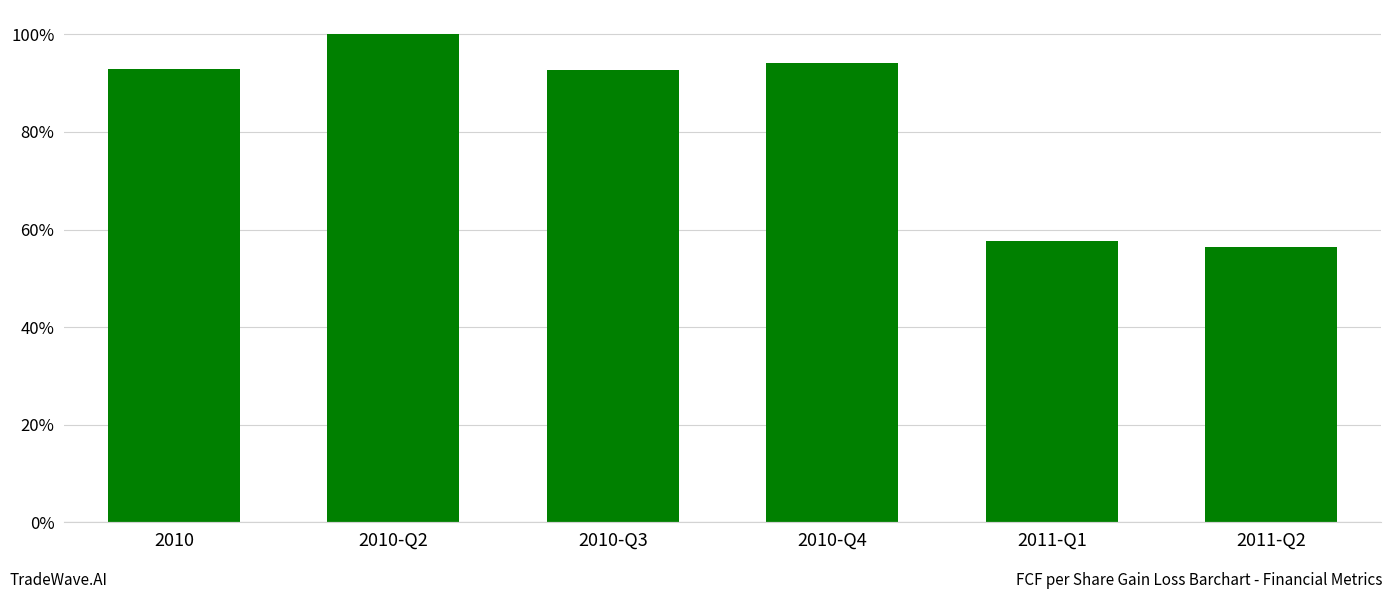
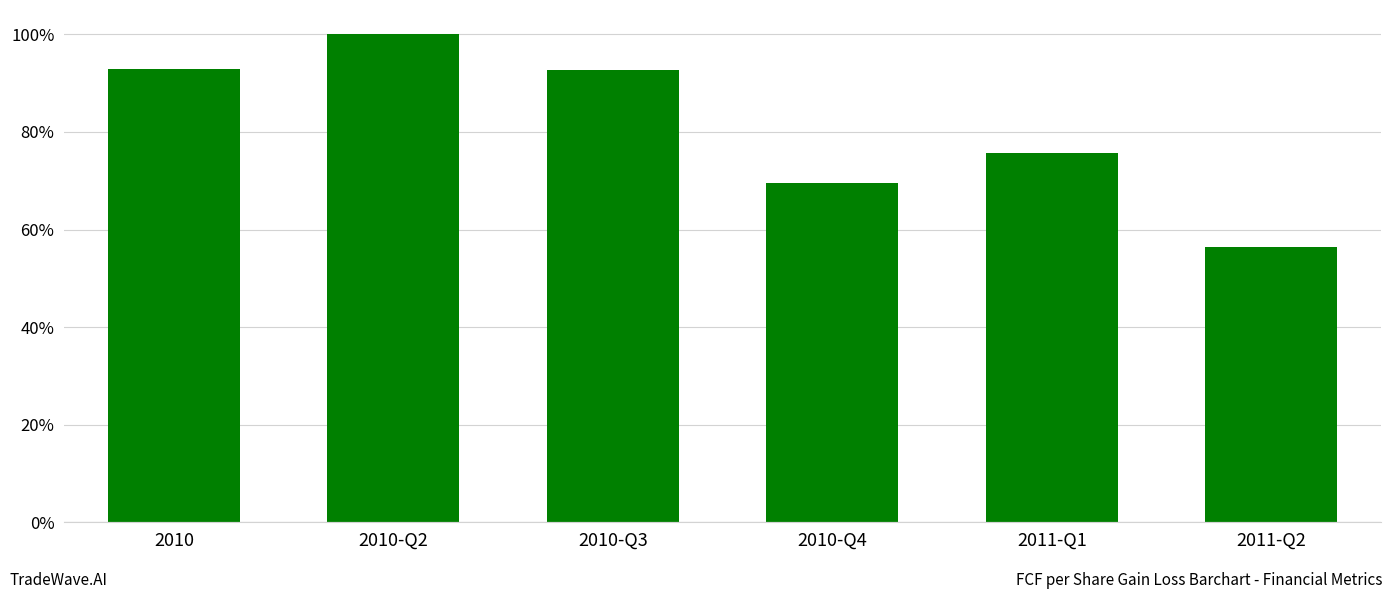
  {
    "2010": "93%",
    "2010-Q2": "100%",
    "2010-Q3": "93%",
-   "2010-Q4": "94%",
-   "2011-Q1": "58%",
+   "2010-Q4": "70%",
+   "2011-Q1": "76%",
    "2011-Q2": "56%"
  }
